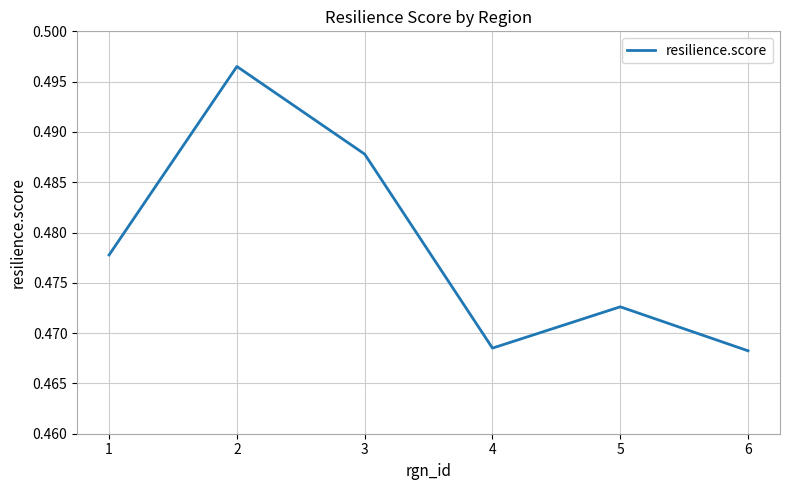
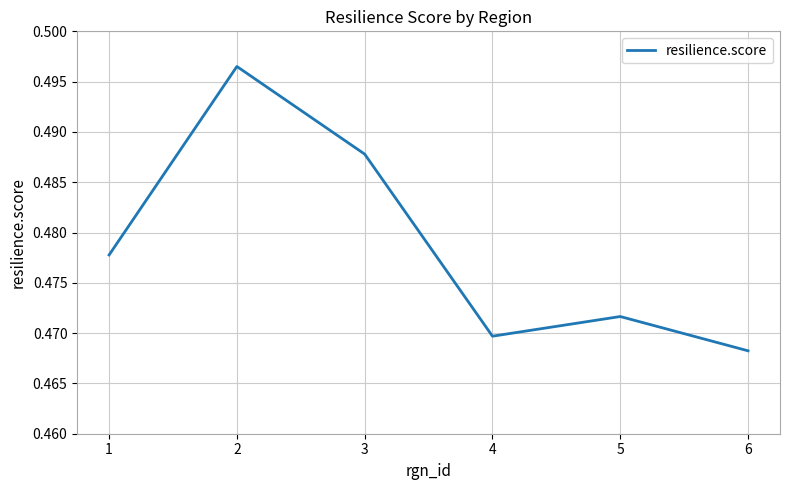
  {
    "1": 0.4778,
    "2": 0.4965,
    "3": 0.4878,
-   "4": 0.4685,
-   "5": 0.4726,
+   "4": 0.4697,
+   "5": 0.4717,
    "6": 0.4682
  }
